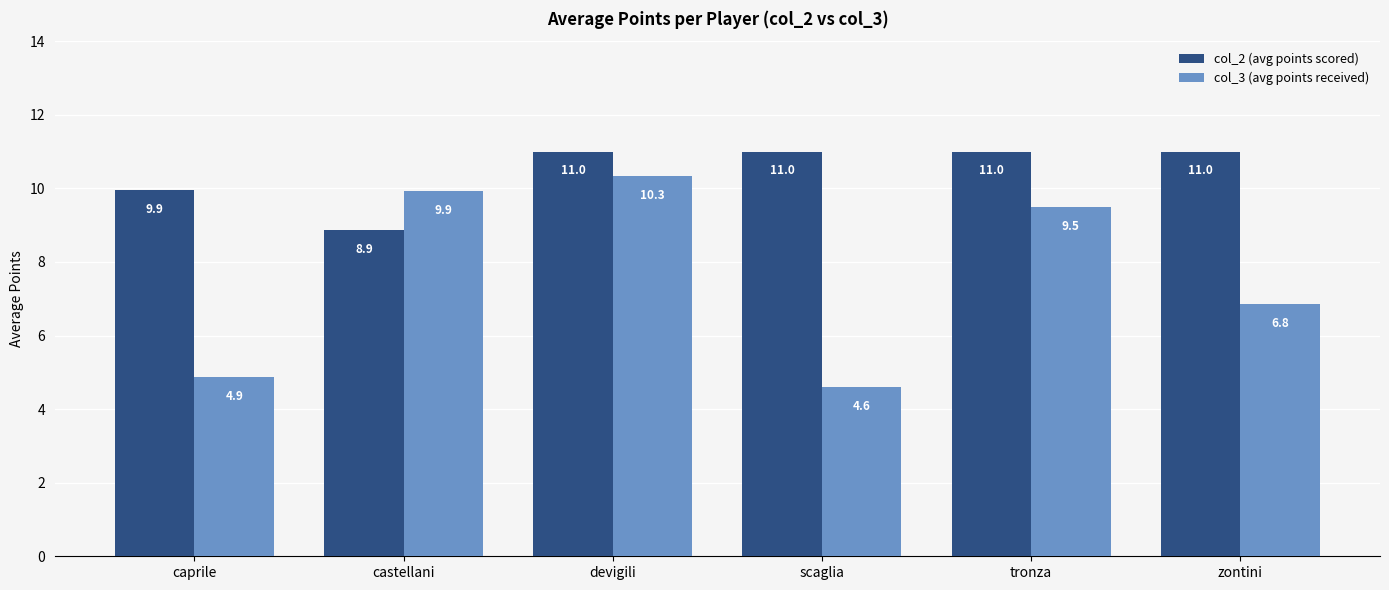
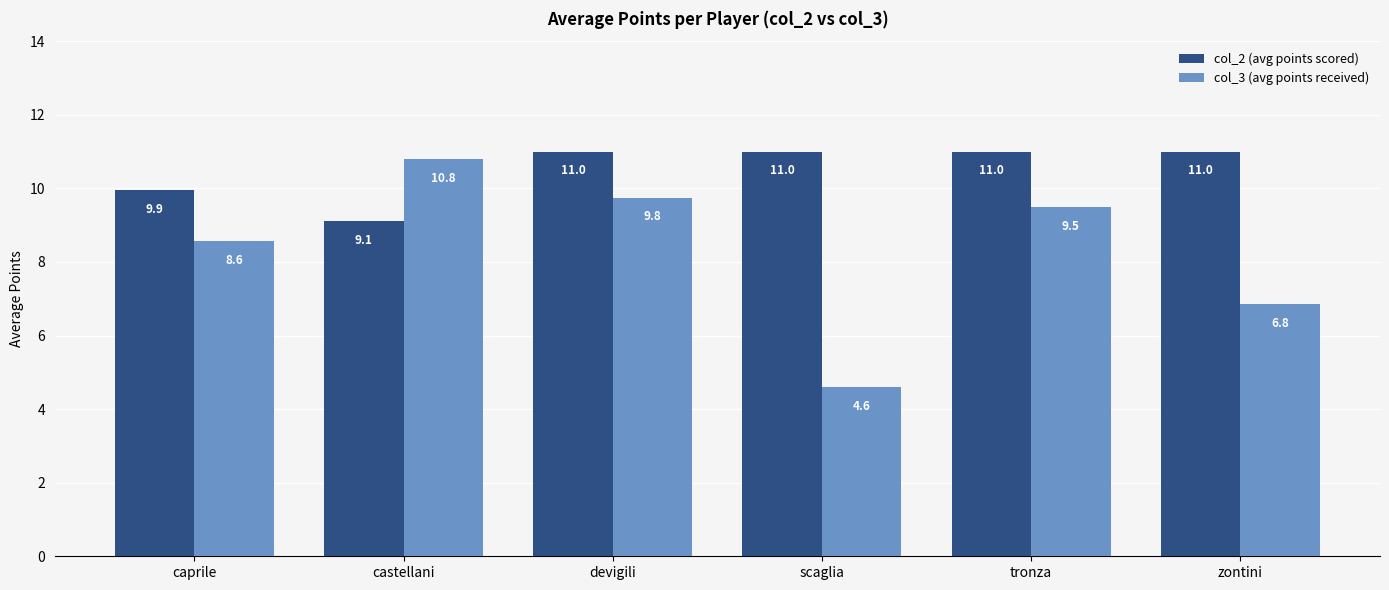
  {
    "col_2 (avg points scored)": {
      "caprile": 9.9,
-     "castellani": 8.9,
+     "castellani": 9.1,
      "devigili": 11.0,
      "scaglia": 11.0,
      "tronza": 11.0,
      "zontini": 11.0
    },
    "col_3 (avg points received)": {
-     "caprile": 4.9,
-     "castellani": 9.9,
-     "devigili": 10.3,
+     "caprile": 8.6,
+     "castellani": 10.8,
+     "devigili": 9.8,
      "scaglia": 4.6,
      "tronza": 9.5,
      "zontini": 6.8
    }
  }
